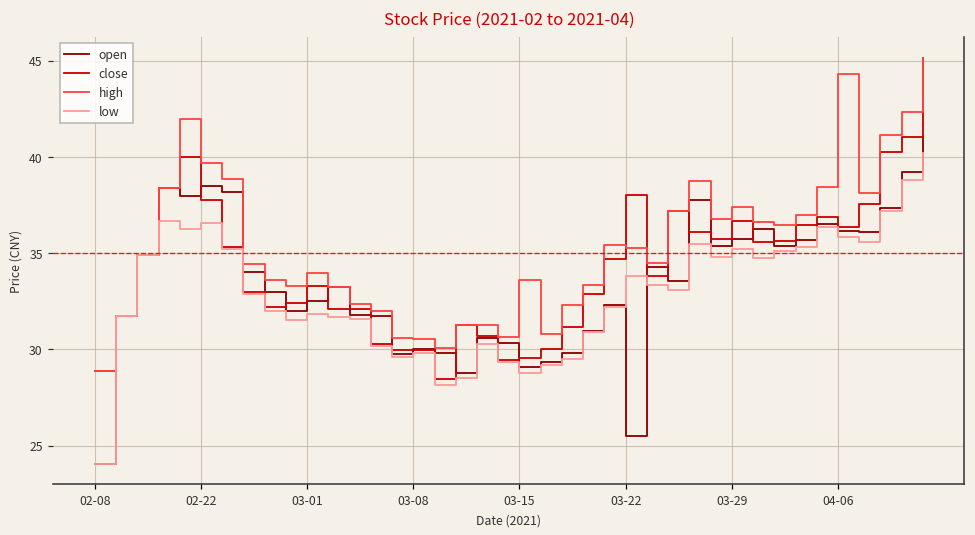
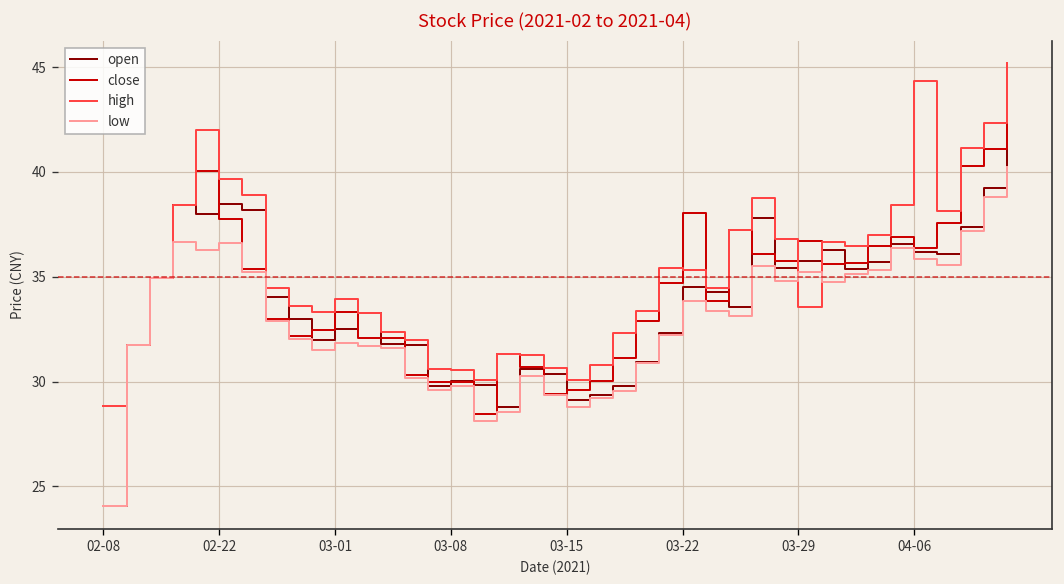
  {
    "open": {
      "02-22": 38.5,
      "03-01": 32.5,
      "03-15": 29.1,
-     "03-22": 25.5,
+     "03-22": 34.5,
      "03-29": 35.8,
      "04-06": 36.2
    },
    "close": {
      "02-22": 37.8,
      "03-01": 33.3,
      "03-15": 29.6,
      "03-22": 38.1,
      "03-29": 36.7,
      "04-06": 36.4
    },
    "high": {
      "02-22": 39.7,
      "03-01": 34.0,
      "03-08": 30.6,
-     "03-15": 33.6,
+     "03-15": 30.1,
      "03-22": 35.3,
-     "03-29": 37.4,
+     "03-29": 33.6,
      "04-06": 44.3
    },
    "low": {
      "02-22": 36.6,
      "03-01": 31.9,
      "03-08": 29.8,
      "03-15": 28.8,
      "03-22": 33.8,
      "03-29": 35.2,
      "04-06": 35.9
    }
  }
